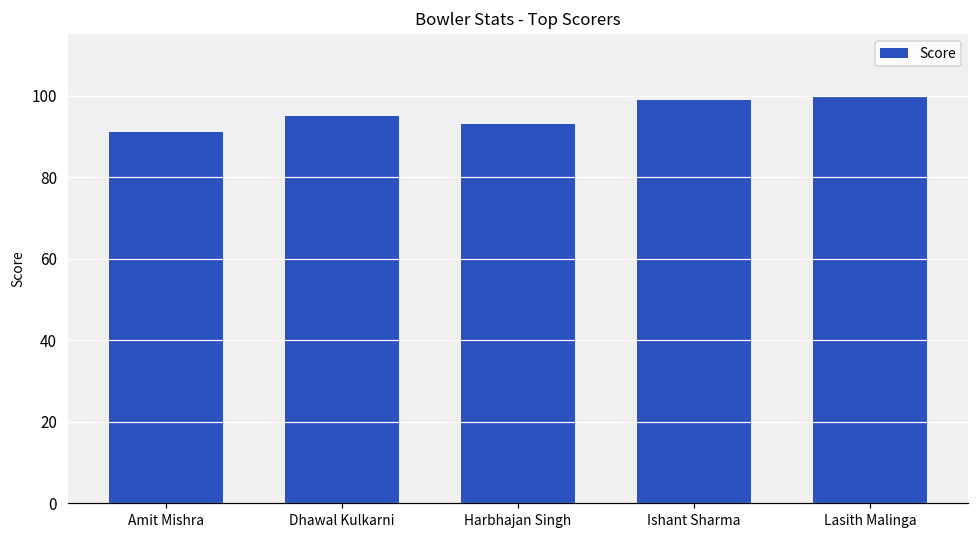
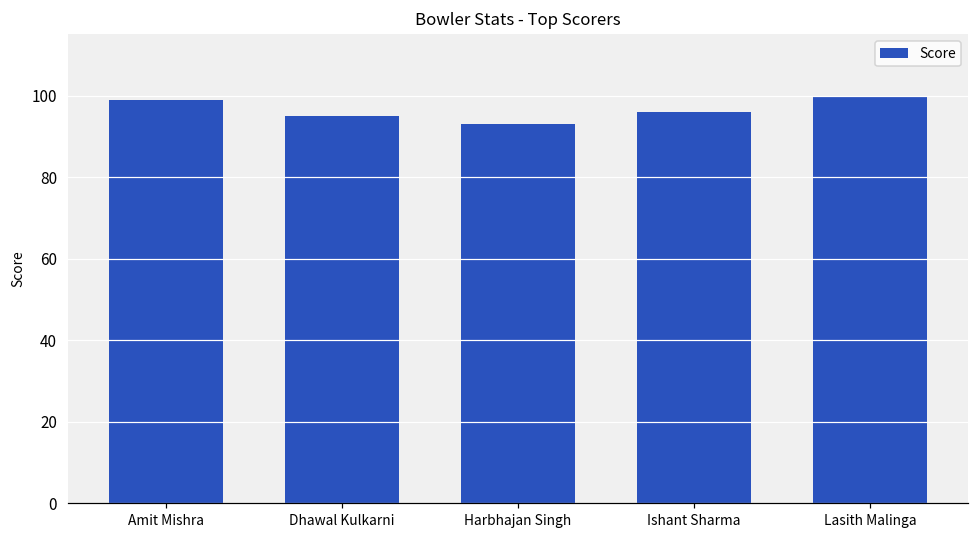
  {
-   "Amit Mishra": 91,
+   "Amit Mishra": 99,
    "Dhawal Kulkarni": 95,
    "Harbhajan Singh": 93,
-   "Ishant Sharma": 99,
+   "Ishant Sharma": 96,
    "Lasith Malinga": 100
  }
